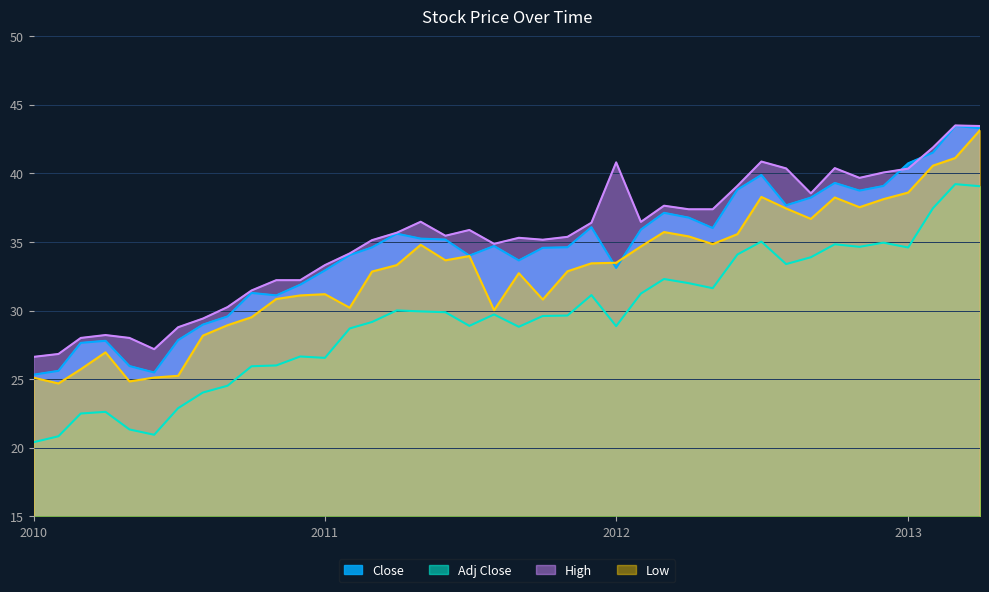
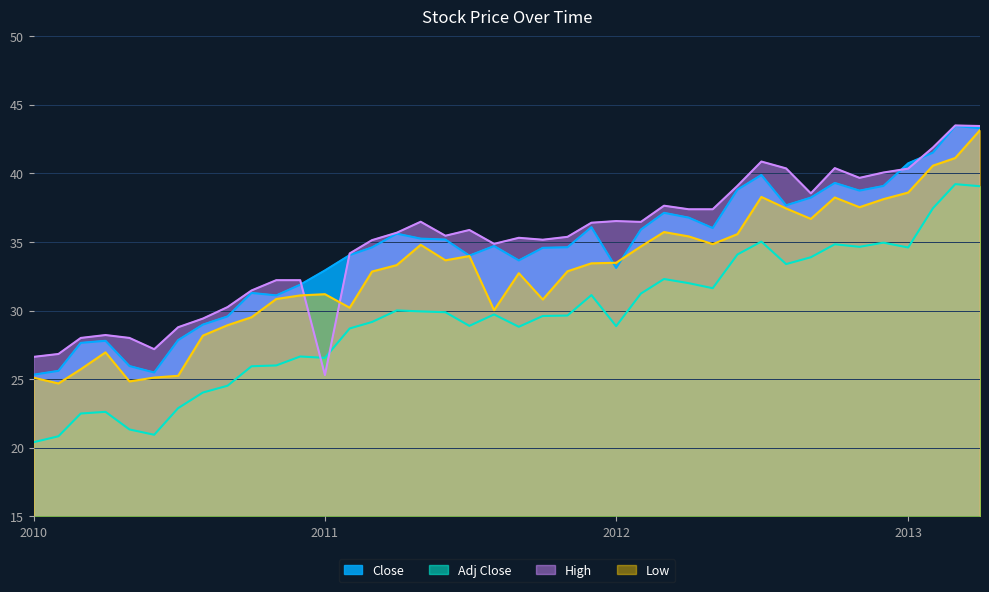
  {
    "Close": {
      "2010": 25.3,
      "2011": 32.9,
      "2012": 33.1,
      "2013": 40.7
    },
    "Adj Close": {
      "2010": 20.4,
      "2011": 26.5,
      "2012": 28.9,
      "2013": 34.6
    },
    "High": {
      "2010": 26.6,
-     "2011": 33.3,
-     "2012": 40.8,
+     "2011": 25.3,
+     "2012": 36.5,
      "2013": 40.3
    },
    "Low": {
      "2010": 25.1,
      "2011": 31.2,
      "2012": 33.5,
      "2013": 38.6
    }
  }
